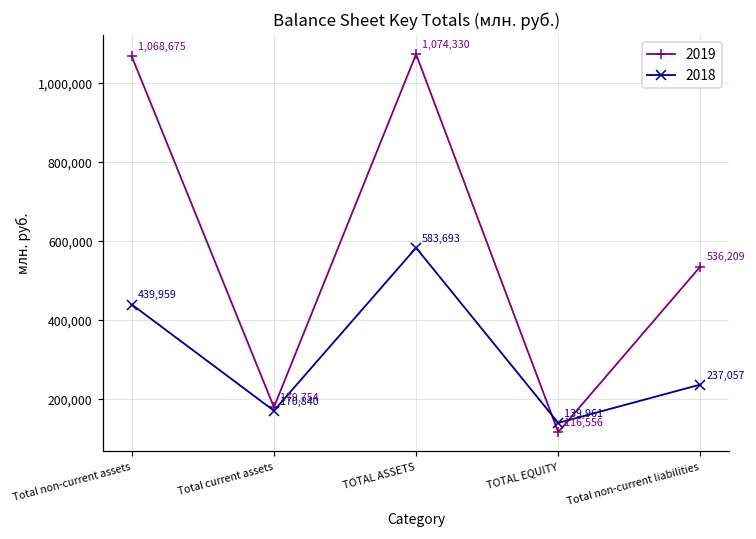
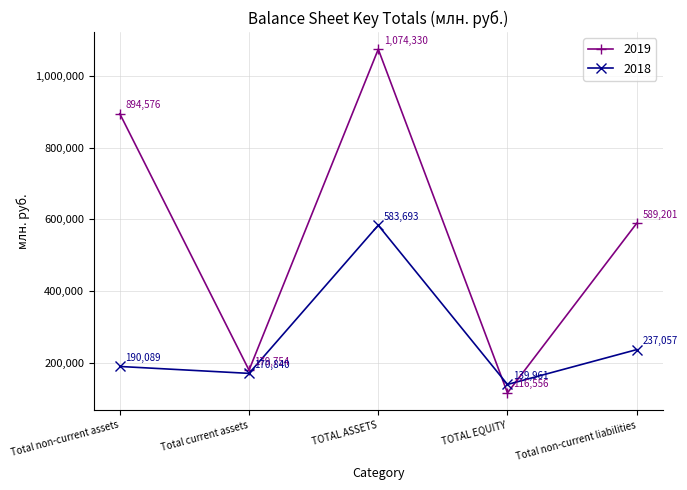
  {
    "2019": {
-     "Total non-current assets": "1,068,675",
+     "Total non-current assets": "894,576",
      "TOTAL ASSETS": "1,074,330",
-     "Total non-current liabilities": "536,209"
+     "Total non-current liabilities": "589,201"
    },
    "2018": {
-     "Total non-current assets": "439,959",
+     "Total non-current assets": "190,089",
      "TOTAL ASSETS": "583,693",
      "Total non-current liabilities": "237,057"
    }
  }
